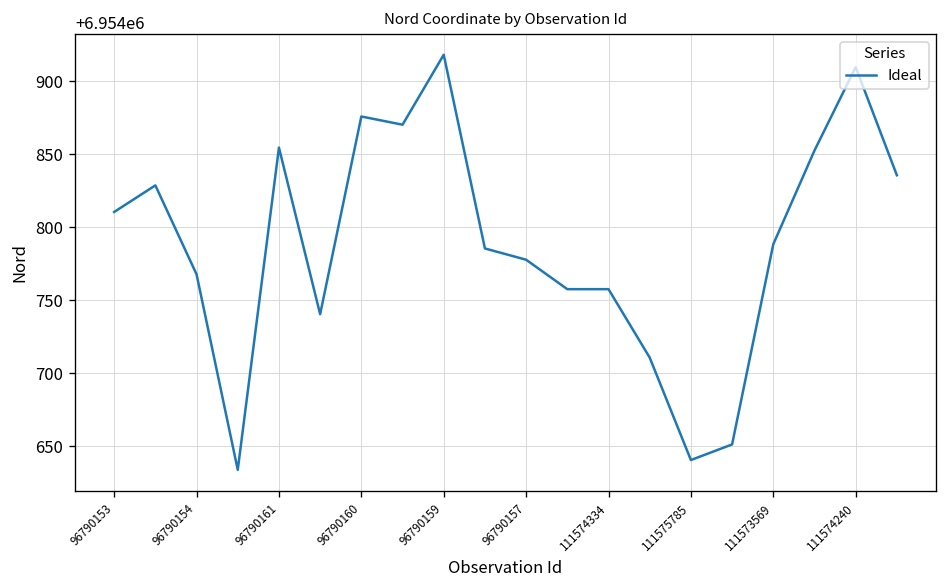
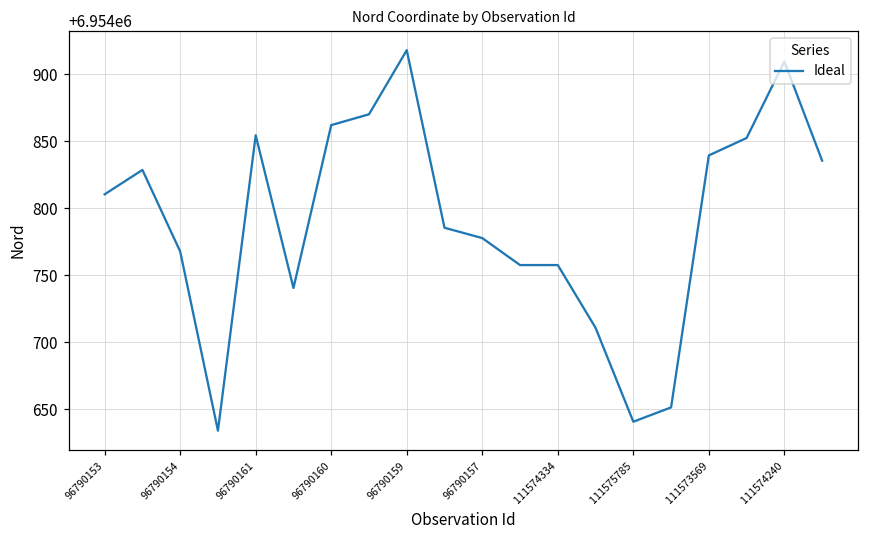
  {
    "96790153": 6954810,
    "96790154": 6954768,
    "96790161": 6954855,
-   "96790160": 6954876,
+   "96790160": 6954862,
    "96790159": 6954918,
    "96790157": 6954778,
    "111574334": 6954758,
    "111575785": 6954641,
-   "111573569": 6954788
+   "111573569": 6954840
  }
